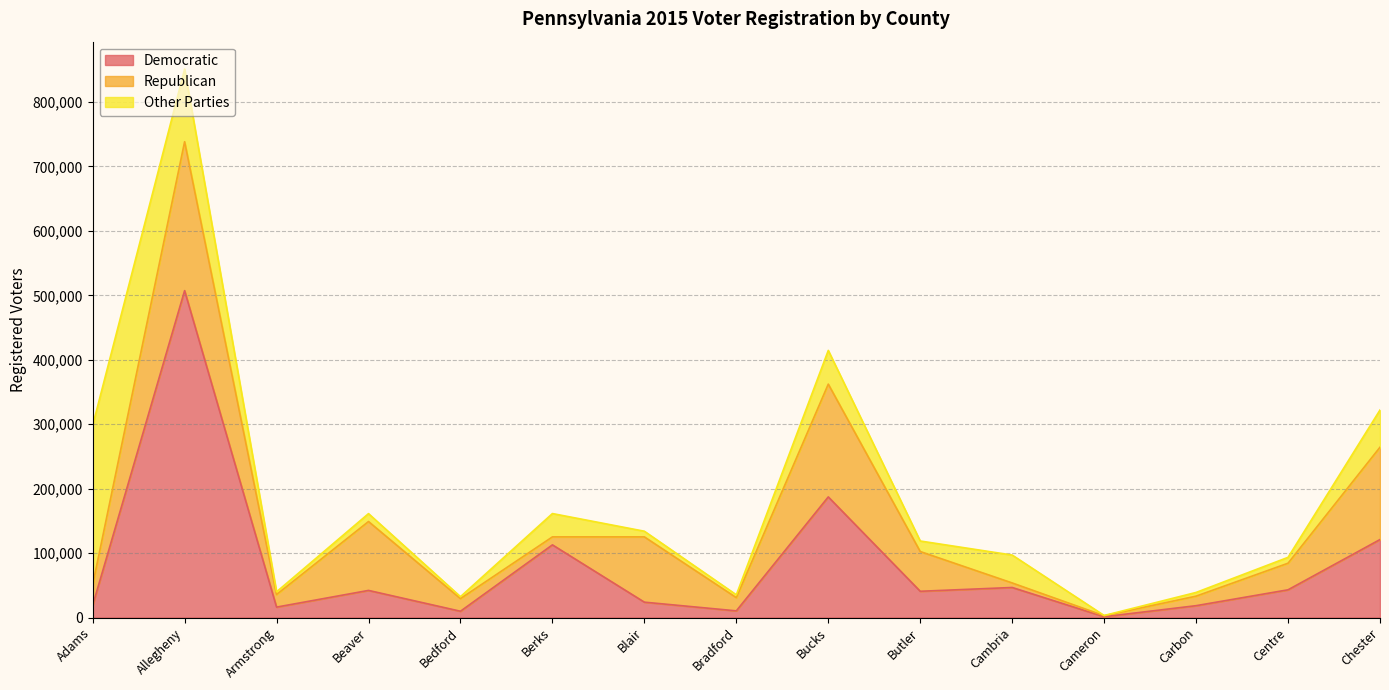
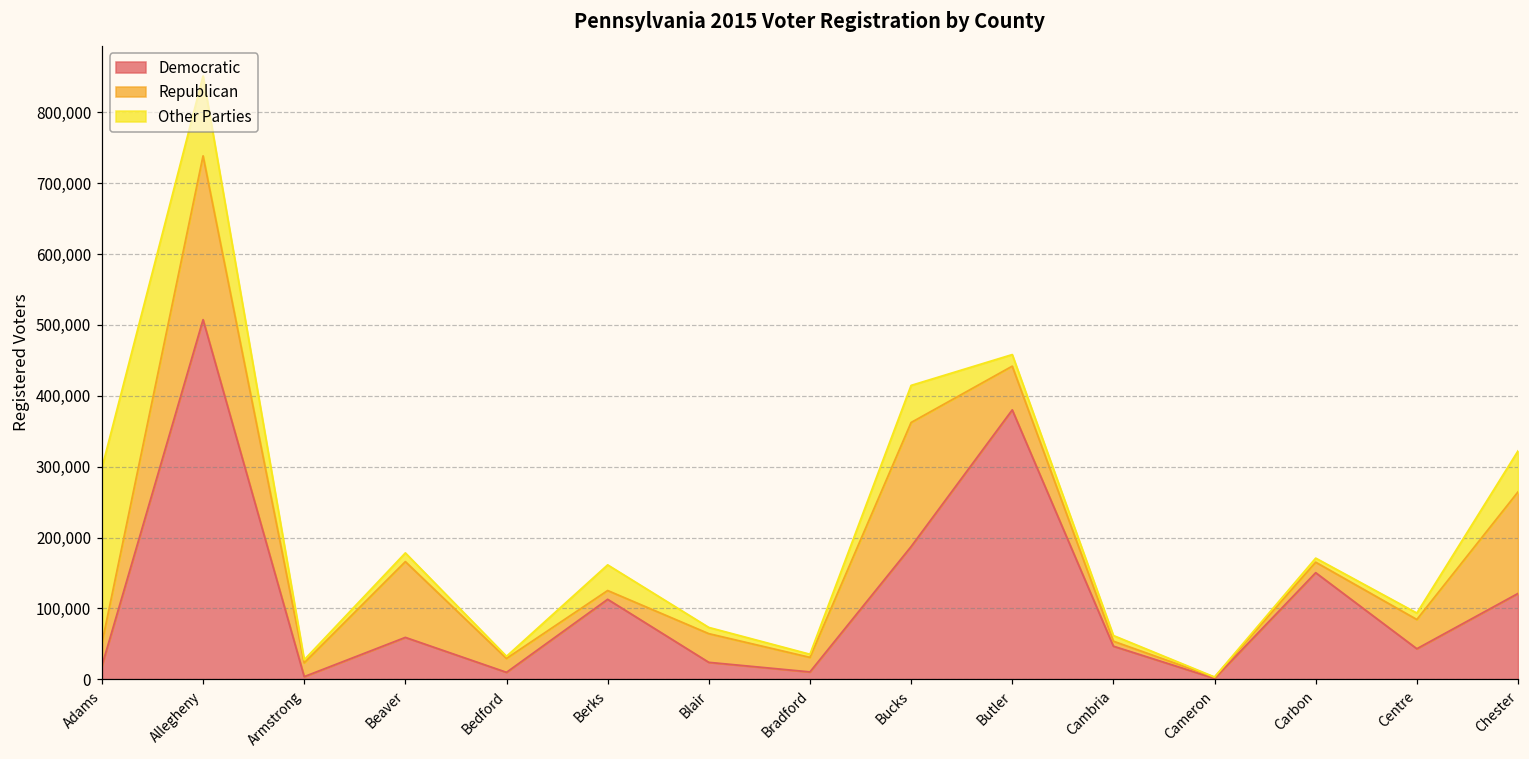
  {
    "Democratic": {
      "Adams": "20,000",
      "Allegheny": "510,000",
-     "Armstrong": "20,000",
-     "Beaver": "40,000",
+     "Armstrong": "0",
+     "Beaver": "60,000",
      "Bedford": "10,000",
      "Berks": "110,000",
      "Blair": "20,000",
      "Bradford": "10,000",
      "Bucks": "190,000",
-     "Butler": "40,000",
+     "Butler": "380,000",
      "Cambria": "50,000",
-     "Carbon": "20,000",
+     "Carbon": "150,000",
      "Centre": "40,000",
      "Chester": "120,000"
    },
    "Republican": {
      "Adams": "30,000",
      "Allegheny": "230,000",
      "Armstrong": "20,000",
      "Beaver": "110,000",
      "Berks": "10,000",
-     "Blair": "100,000",
+     "Blair": "40,000",
      "Bradford": "20,000",
      "Bucks": "180,000",
      "Butler": "60,000",
      "Cambria": "10,000",
      "Carbon": "10,000",
      "Centre": "40,000",
      "Chester": "140,000"
    },
    "Other Parties": {
      "Adams": "250,000",
      "Armstrong": "0",
      "Beaver": "10,000",
      "Berks": "40,000",
      "Blair": "10,000",
      "Bradford": "0",
      "Bucks": "50,000",
      "Butler": "20,000",
-     "Cambria": "40,000",
+     "Cambria": "10,000",
      "Carbon": "10,000",
      "Centre": "10,000",
      "Chester": "60,000"
    }
  }
